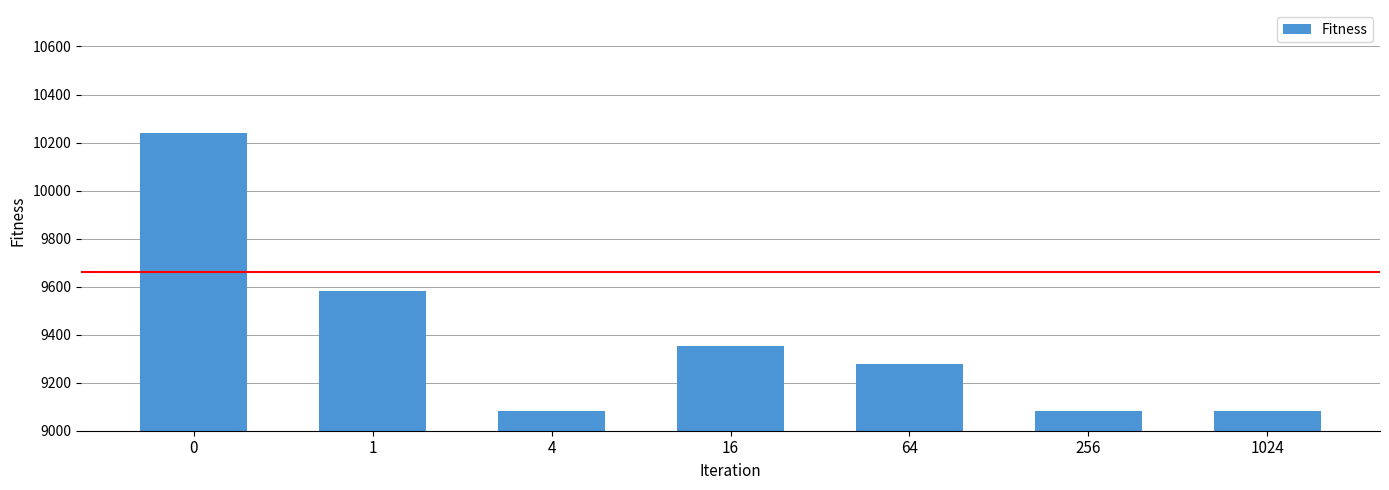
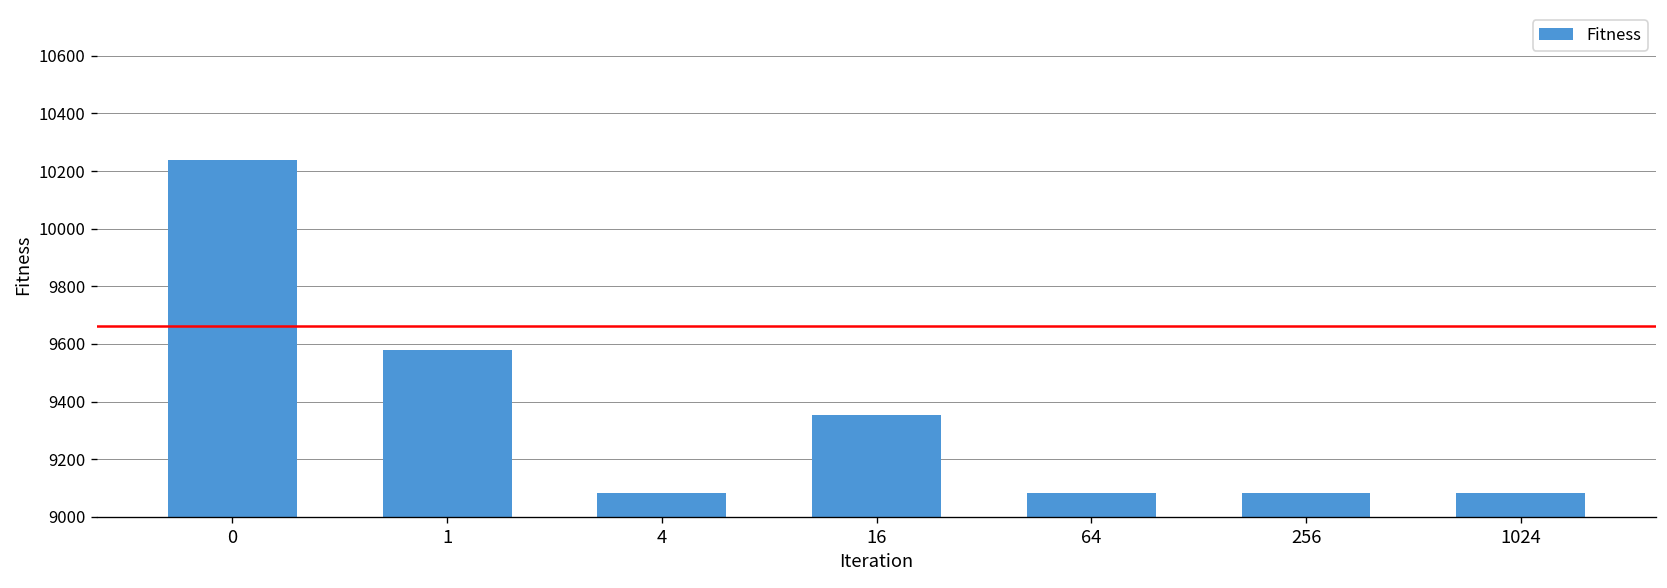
  {
    "0": 10240,
    "1": 9580,
    "4": 9080,
    "16": 9350,
-   "64": 9280,
+   "64": 9080,
    "256": 9080,
    "1024": 9080
  }
